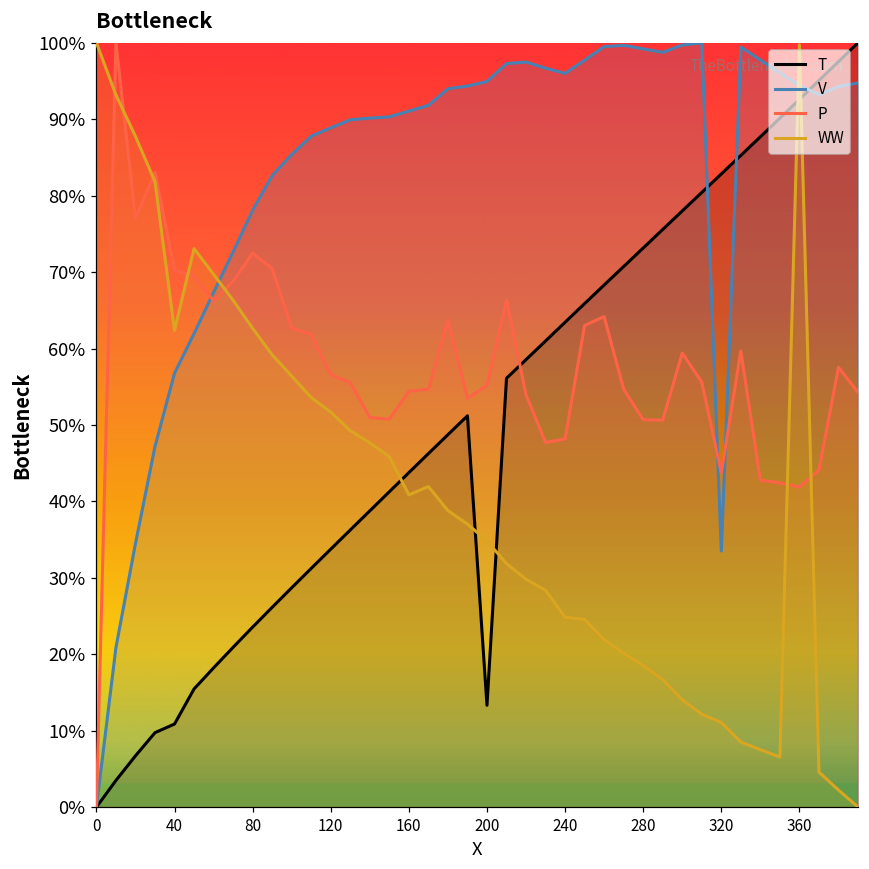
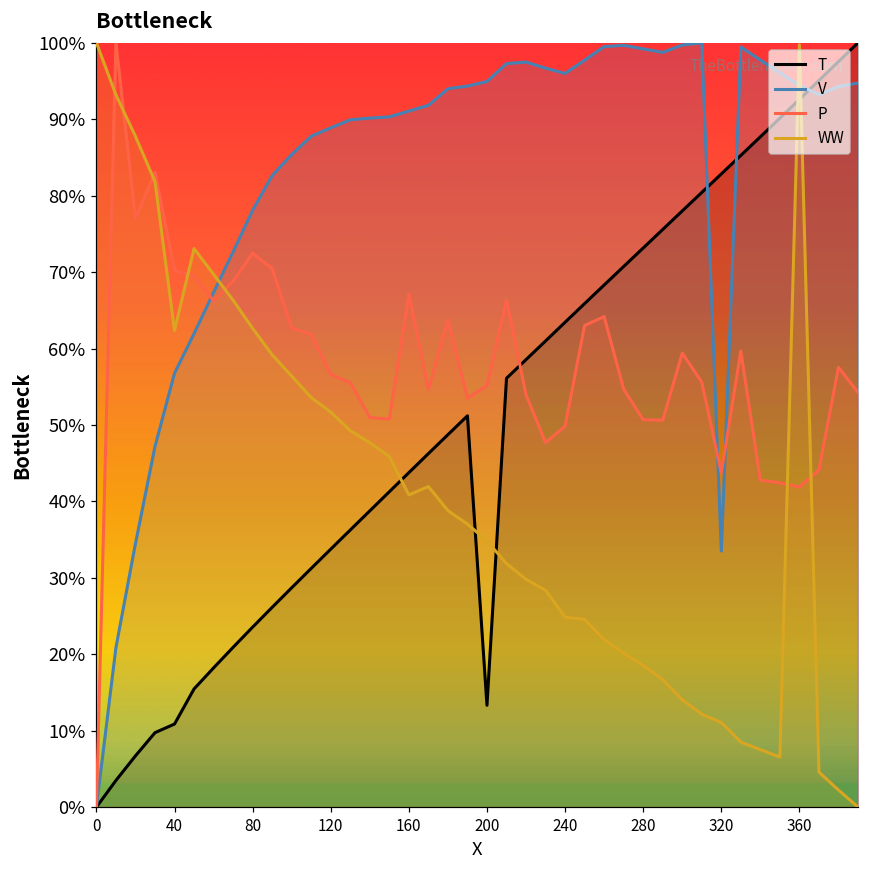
  {
    "T": {
      "40": "11%",
      "80": "24%",
      "120": "34%",
      "160": "44%",
      "200": "13%",
      "240": "63%",
      "280": "73%",
      "320": "83%"
    },
    "V": {
      "40": "57%",
      "80": "78%",
      "120": "89%",
      "160": "91%",
      "200": "95%",
      "240": "96%",
      "280": "99%",
      "320": "34%"
    },
    "P": {
      "40": "70%",
      "80": "72%",
      "120": "57%",
-     "160": "54%",
+     "160": "67%",
      "200": "55%",
-     "240": "48%",
+     "240": "50%",
      "280": "51%",
      "320": "44%",
      "360": "42%"
    },
    "WW": {
      "0": "100%",
      "40": "62%",
      "80": "63%",
      "120": "52%",
      "160": "41%",
      "200": "35%",
      "240": "25%",
      "280": "19%",
      "320": "11%",
      "360": "100%"
    }
  }
